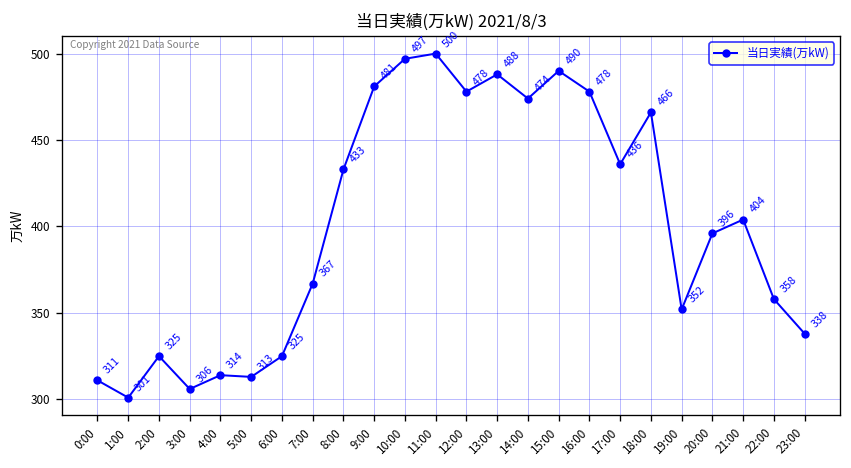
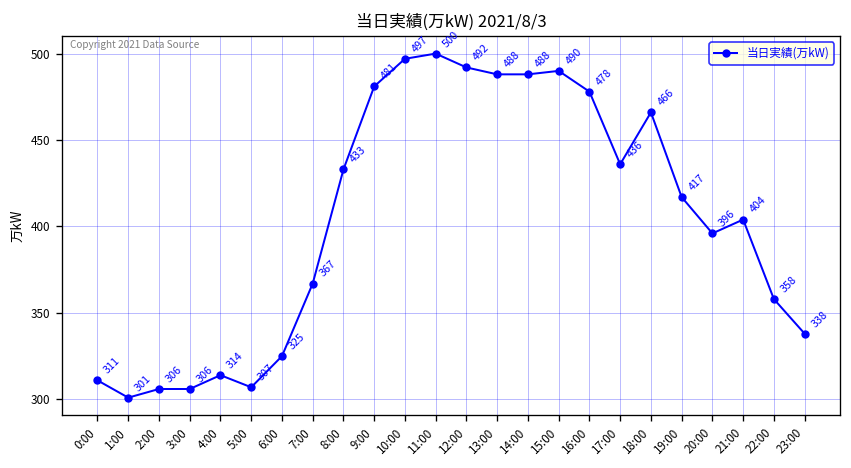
  {
    "0:00": 311,
    "1:00": 301,
-   "2:00": 325,
+   "2:00": 306,
    "3:00": 306,
    "4:00": 314,
-   "5:00": 313,
+   "5:00": 307,
    "6:00": 325,
    "7:00": 367,
    "8:00": 433,
    "9:00": 481,
    "10:00": 497,
    "11:00": 500,
-   "12:00": 478,
+   "12:00": 492,
    "13:00": 488,
-   "14:00": 474,
+   "14:00": 488,
    "15:00": 490,
    "16:00": 478,
    "17:00": 436,
    "18:00": 466,
-   "19:00": 352,
+   "19:00": 417,
    "20:00": 396,
    "21:00": 404,
    "22:00": 358,
    "23:00": 338
  }
